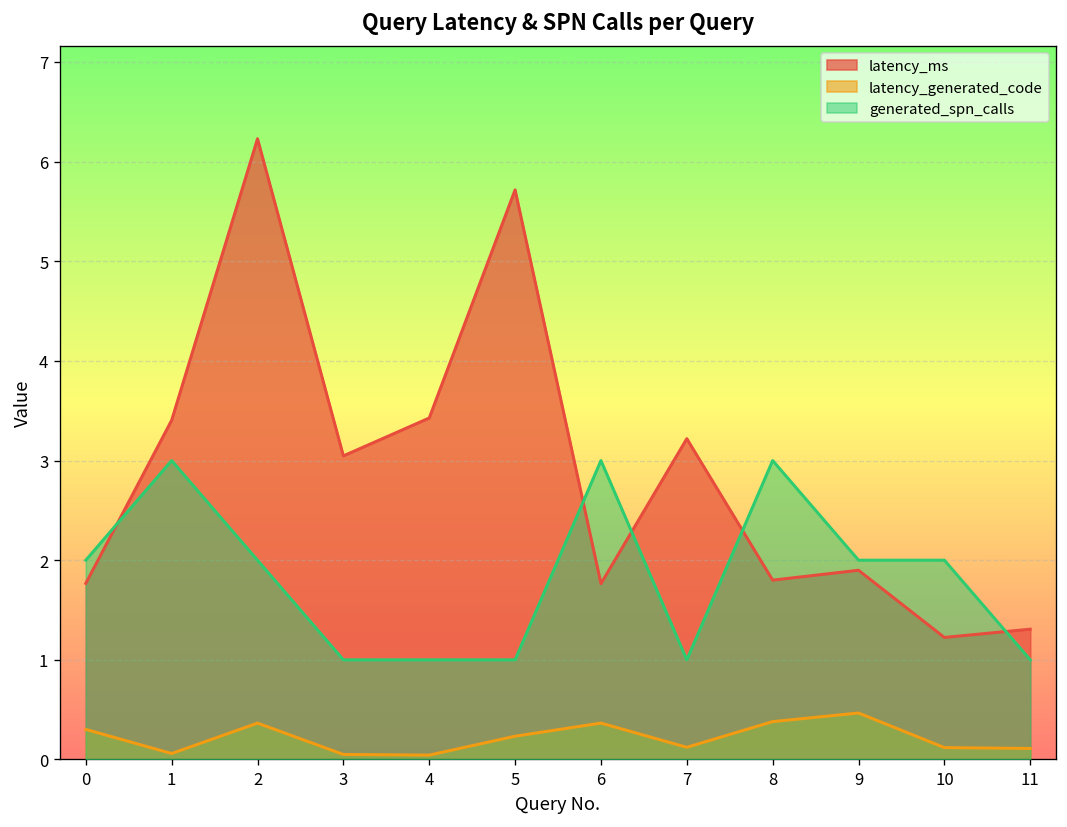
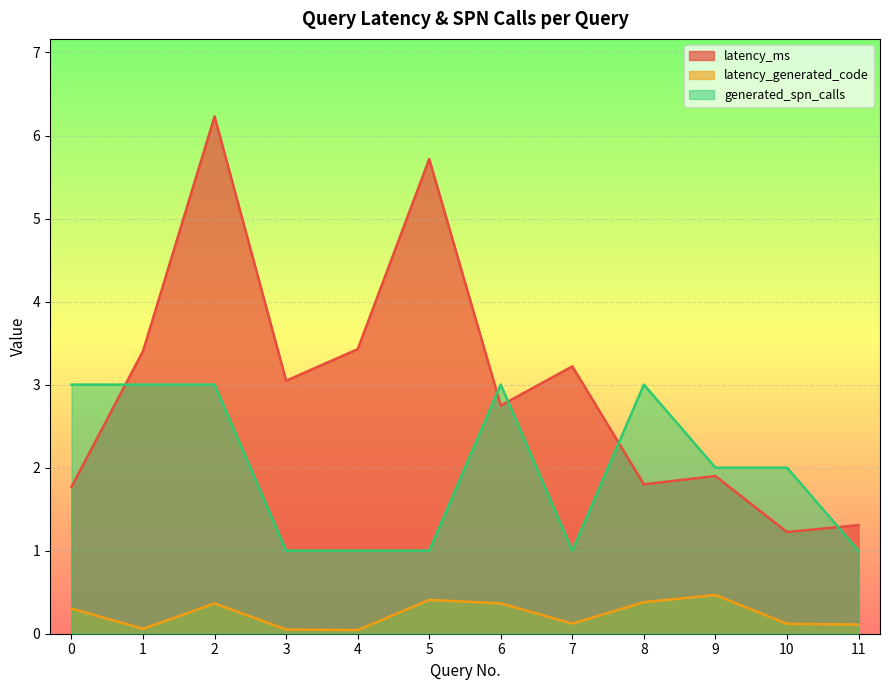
  {
    "latency_ms": {
      "0": 1.8,
      "1": 3.4,
      "2": 6.2,
      "3": 3.0,
      "4": 3.4,
      "5": 5.7,
-     "6": 1.8,
+     "6": 2.7,
      "7": 3.2,
      "8": 1.8,
      "9": 1.9,
      "10": 1.2,
      "11": 1.3
    },
    "latency_generated_code": {
      "0": 0.3,
      "1": 0.1,
      "2": 0.4,
      "3": 0.1,
      "4": 0.0,
-     "5": 0.2,
+     "5": 0.4,
      "6": 0.4,
      "7": 0.1,
      "8": 0.4,
      "9": 0.5,
      "10": 0.1,
      "11": 0.1
    },
    "generated_spn_calls": {
-     "0": 2,
+     "0": 3,
      "1": 3,
-     "2": 2,
+     "2": 3,
      "3": 1,
      "4": 1,
      "5": 1,
      "6": 3,
      "7": 1,
      "8": 3,
      "9": 2,
      "10": 2,
      "11": 1
    }
  }
